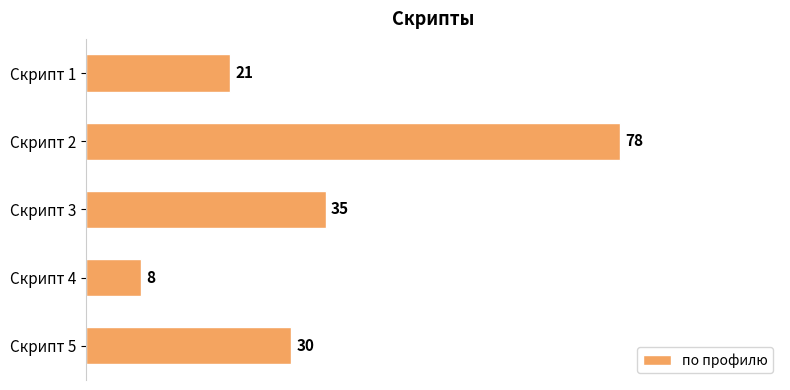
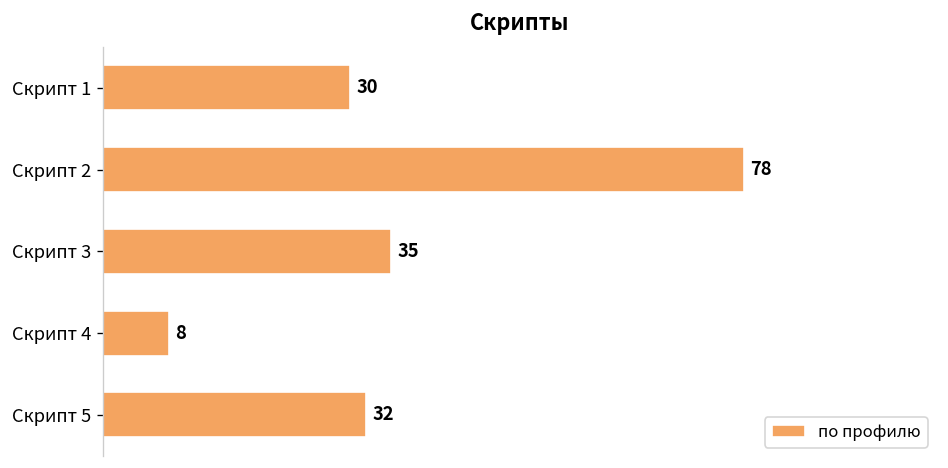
  {
-   "Скрипт 1": 21,
+   "Скрипт 1": 30,
    "Скрипт 2": 78,
    "Скрипт 3": 35,
    "Скрипт 4": 8,
-   "Скрипт 5": 30
+   "Скрипт 5": 32
  }
